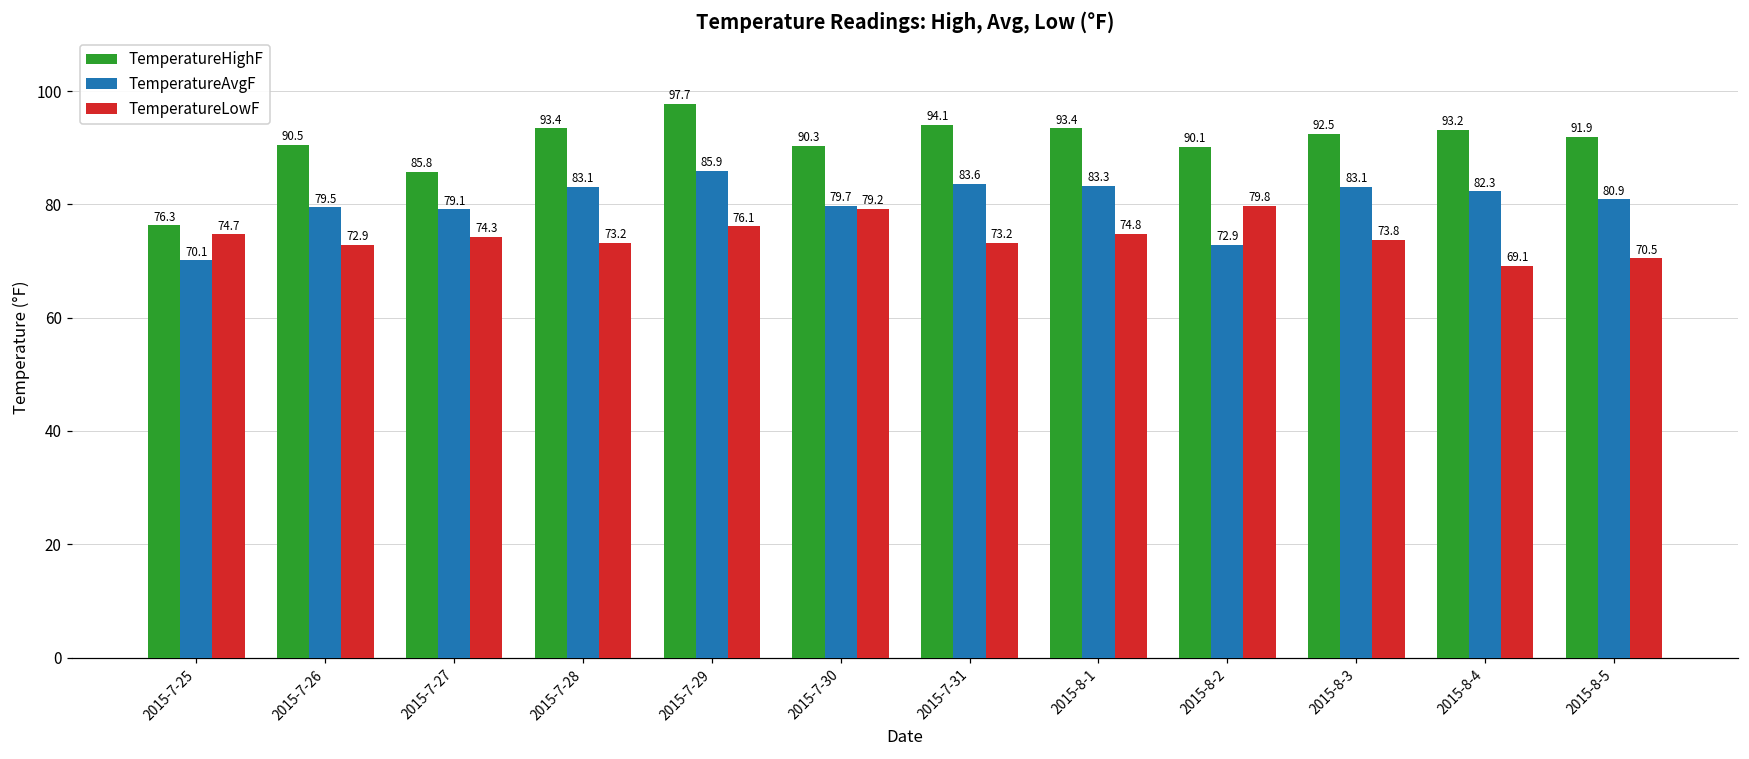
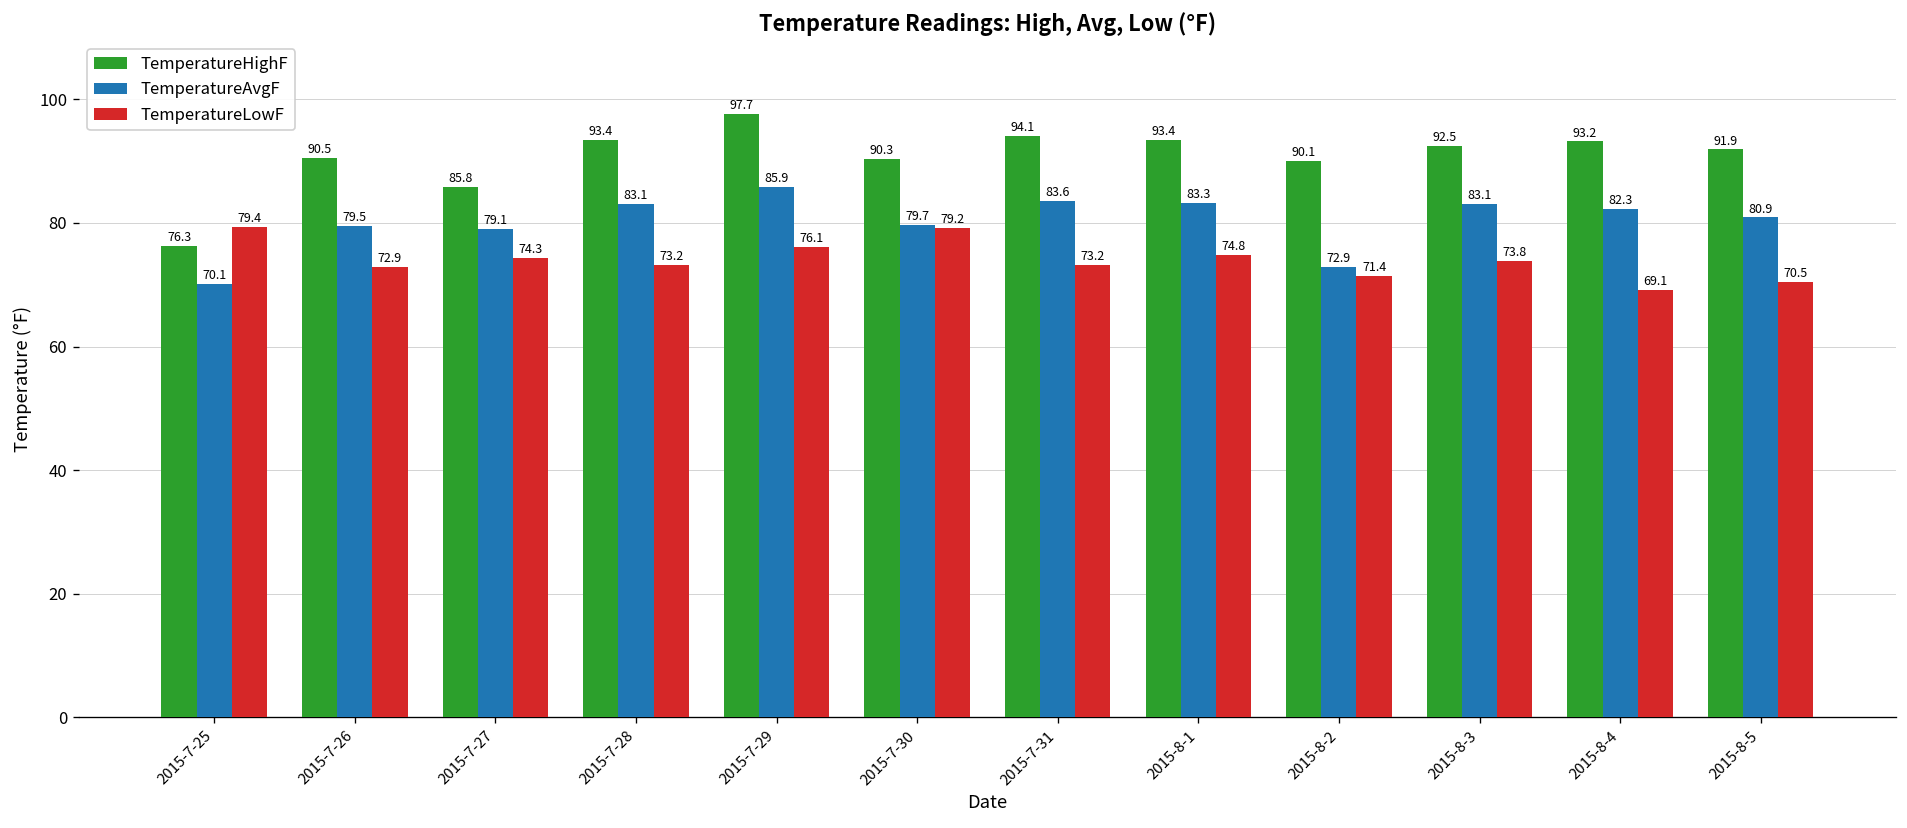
  {
    "TemperatureHighF": {
      "2015-7-25": 76.3,
      "2015-7-26": 90.5,
      "2015-7-27": 85.8,
      "2015-7-28": 93.4,
      "2015-7-29": 97.7,
      "2015-7-30": 90.3,
      "2015-7-31": 94.1,
      "2015-8-1": 93.4,
      "2015-8-2": 90.1,
      "2015-8-3": 92.5,
      "2015-8-4": 93.2,
      "2015-8-5": 91.9
    },
    "TemperatureAvgF": {
      "2015-7-25": 70.1,
      "2015-7-26": 79.5,
      "2015-7-27": 79.1,
      "2015-7-28": 83.1,
      "2015-7-29": 85.9,
      "2015-7-30": 79.7,
      "2015-7-31": 83.6,
      "2015-8-1": 83.3,
      "2015-8-2": 72.9,
      "2015-8-3": 83.1,
      "2015-8-4": 82.3,
      "2015-8-5": 80.9
    },
    "TemperatureLowF": {
-     "2015-7-25": 74.7,
+     "2015-7-25": 79.4,
      "2015-7-26": 72.9,
      "2015-7-27": 74.3,
      "2015-7-28": 73.2,
      "2015-7-29": 76.1,
      "2015-7-30": 79.2,
      "2015-7-31": 73.2,
      "2015-8-1": 74.8,
-     "2015-8-2": 79.8,
+     "2015-8-2": 71.4,
      "2015-8-3": 73.8,
      "2015-8-4": 69.1,
      "2015-8-5": 70.5
    }
  }
